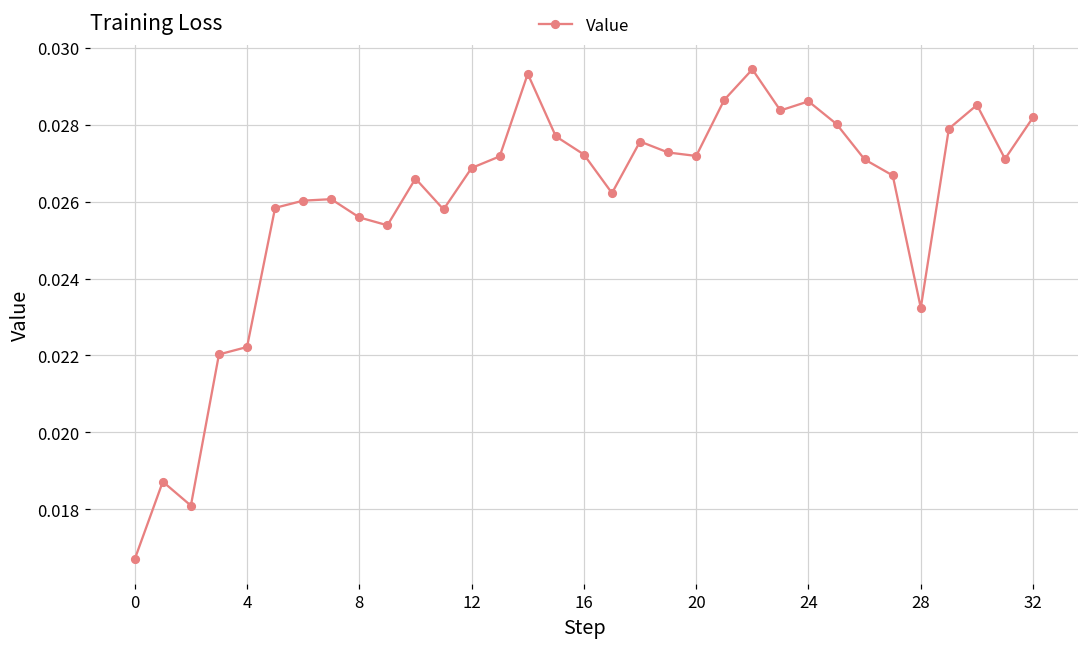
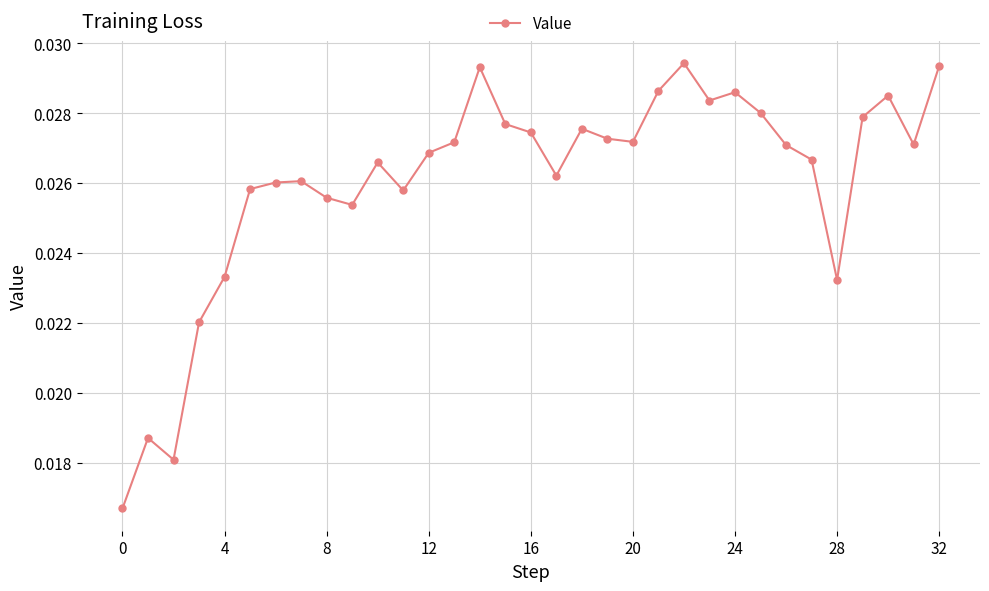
  {
    "0": 0.0167,
-   "4": 0.0222,
+   "4": 0.0233,
    "8": 0.0256,
    "12": 0.0269,
-   "16": 0.0272,
+   "16": 0.0275,
    "20": 0.0272,
    "24": 0.0286,
    "28": 0.0232,
-   "32": 0.0282
+   "32": 0.0294
  }
